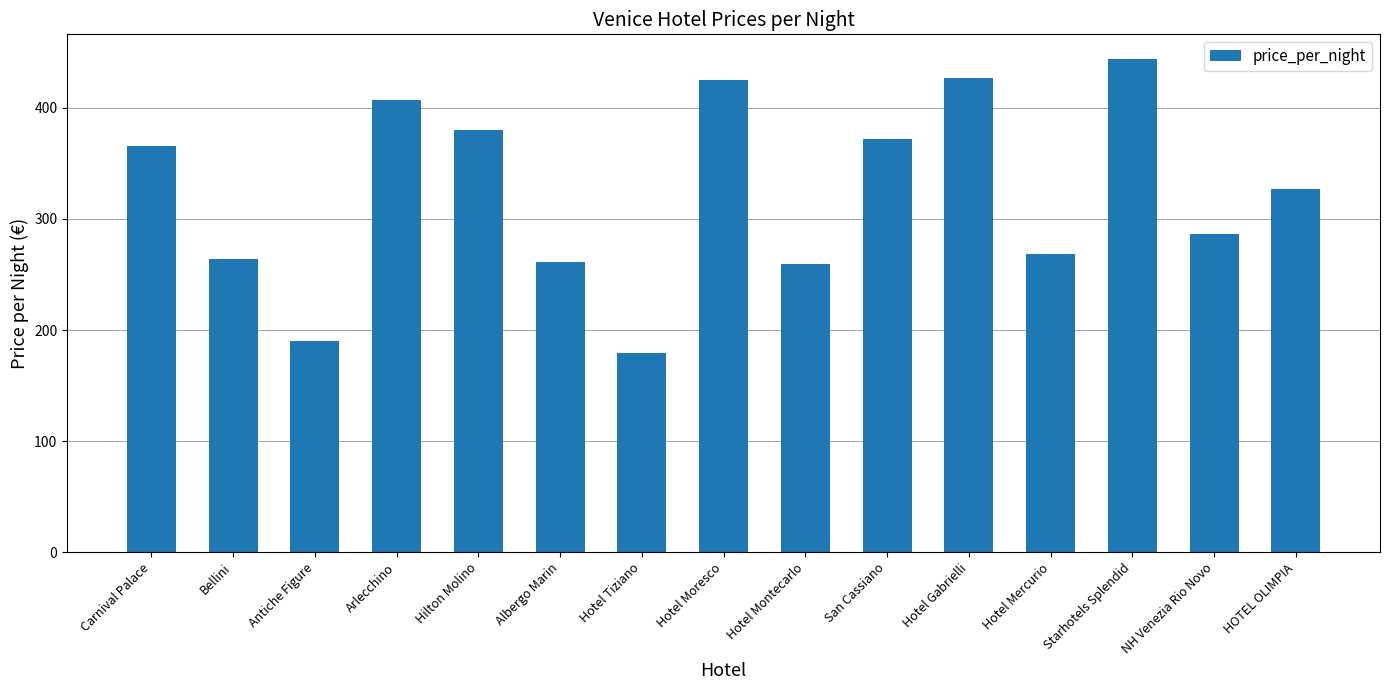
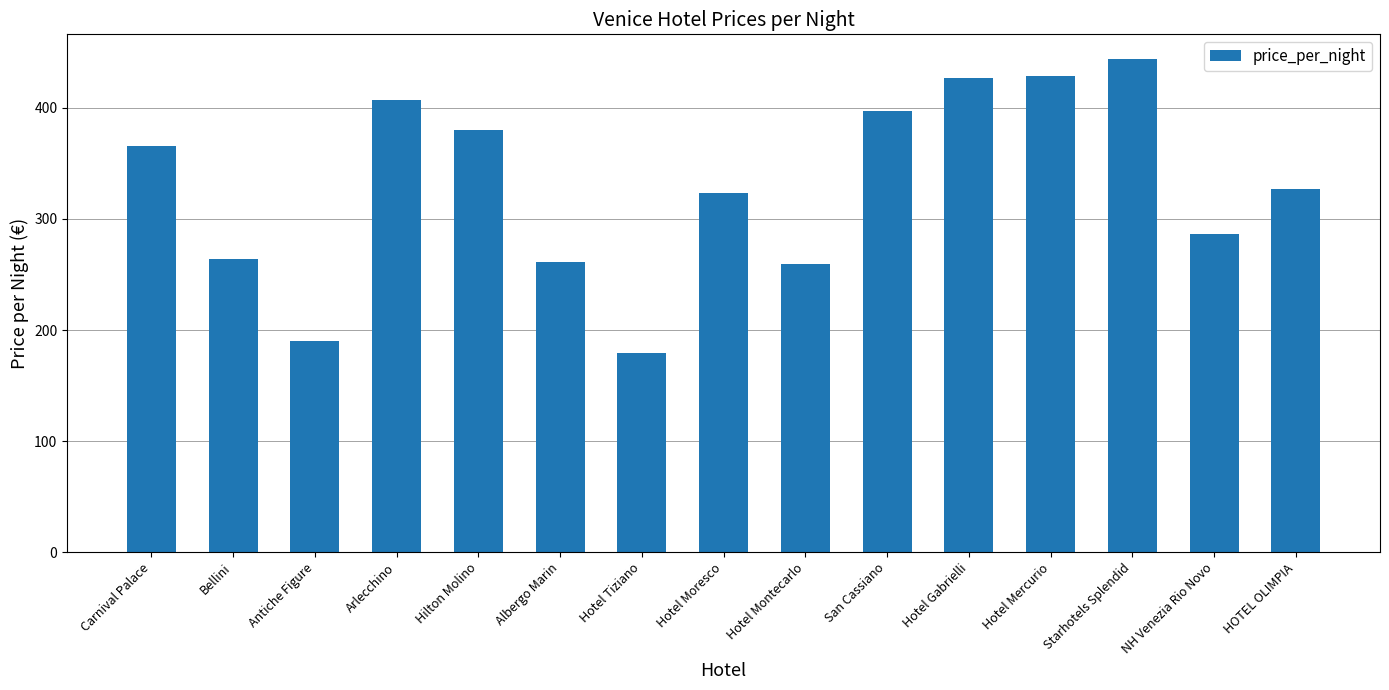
  {
    "Carnival Palace": 366,
    "Bellini": 264,
    "Antiche Figure": 190,
    "Arlecchino": 407,
    "Hilton Molino": 380,
    "Albergo Marin": 261,
    "Hotel Tiziano": 179,
-   "Hotel Moresco": 425,
+   "Hotel Moresco": 323,
    "Hotel Montecarlo": 259,
-   "San Cassiano": 372,
+   "San Cassiano": 397,
    "Hotel Gabrielli": 427,
-   "Hotel Mercurio": 268,
+   "Hotel Mercurio": 429,
    "Starhotels Splendid": 444,
    "NH Venezia Rio Novo": 286,
    "HOTEL OLIMPIA": 327
  }
